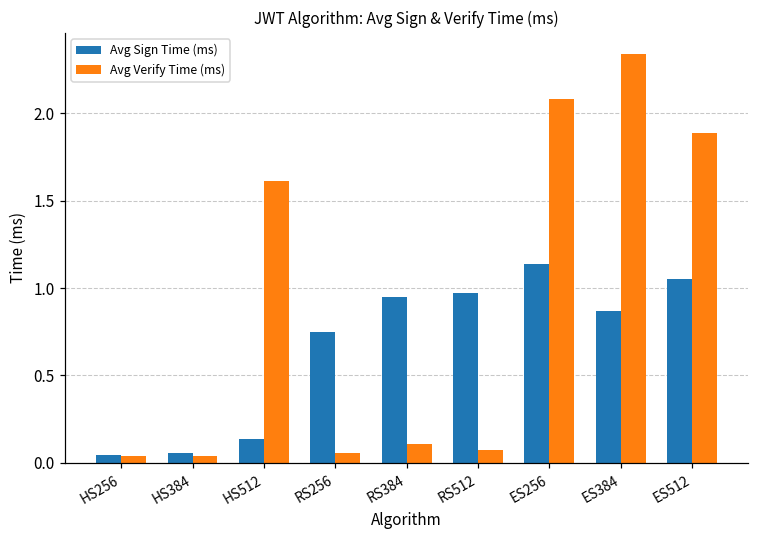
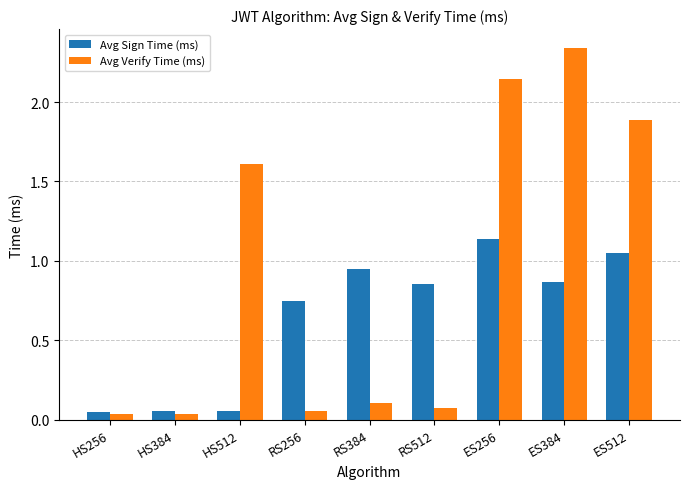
  {
    "Avg Sign Time (ms)": {
      "HS256": 0.05,
      "HS384": 0.05,
-     "HS512": 0.14,
+     "HS512": 0.06,
      "RS256": 0.75,
      "RS384": 0.95,
-     "RS512": 0.97,
+     "RS512": 0.85,
      "ES256": 1.14,
      "ES384": 0.87,
      "ES512": 1.05
    },
    "Avg Verify Time (ms)": {
      "HS256": 0.04,
      "HS384": 0.04,
      "HS512": 1.61,
      "RS256": 0.05,
      "RS384": 0.11,
      "RS512": 0.08,
-     "ES256": 2.08,
+     "ES256": 2.15,
      "ES384": 2.34,
      "ES512": 1.89
    }
  }
